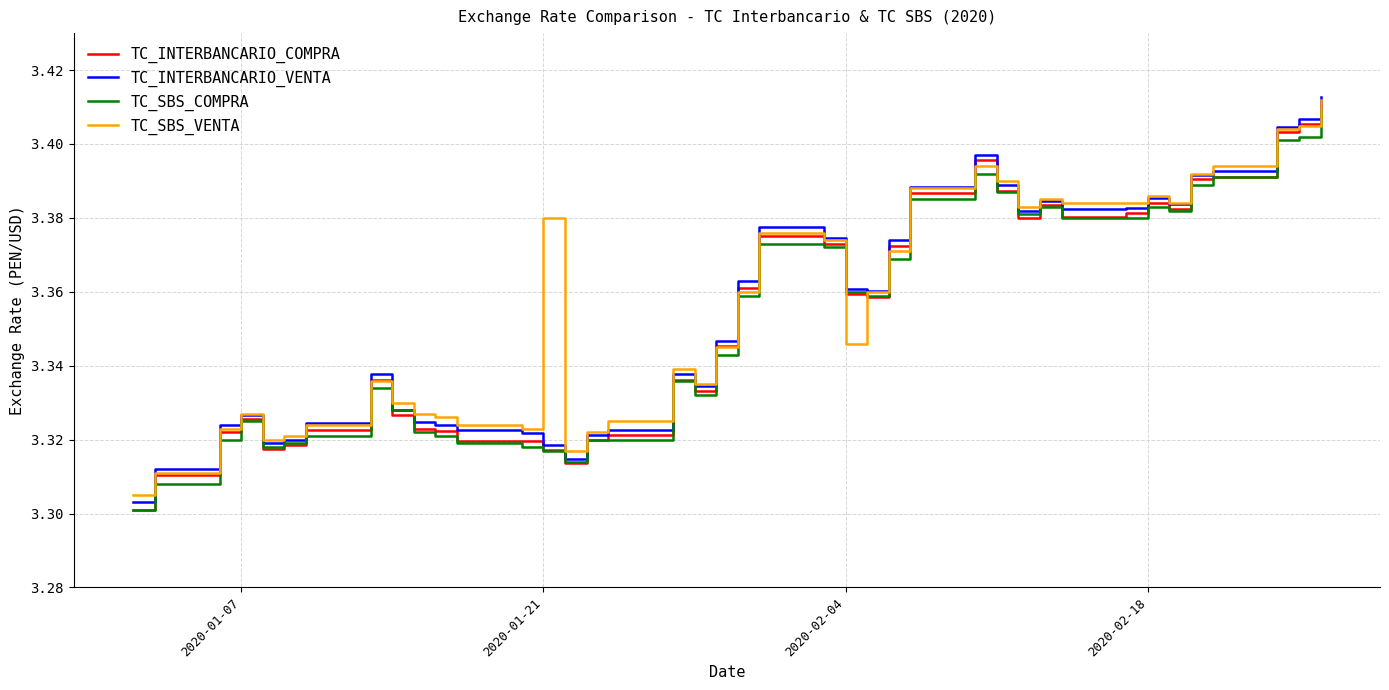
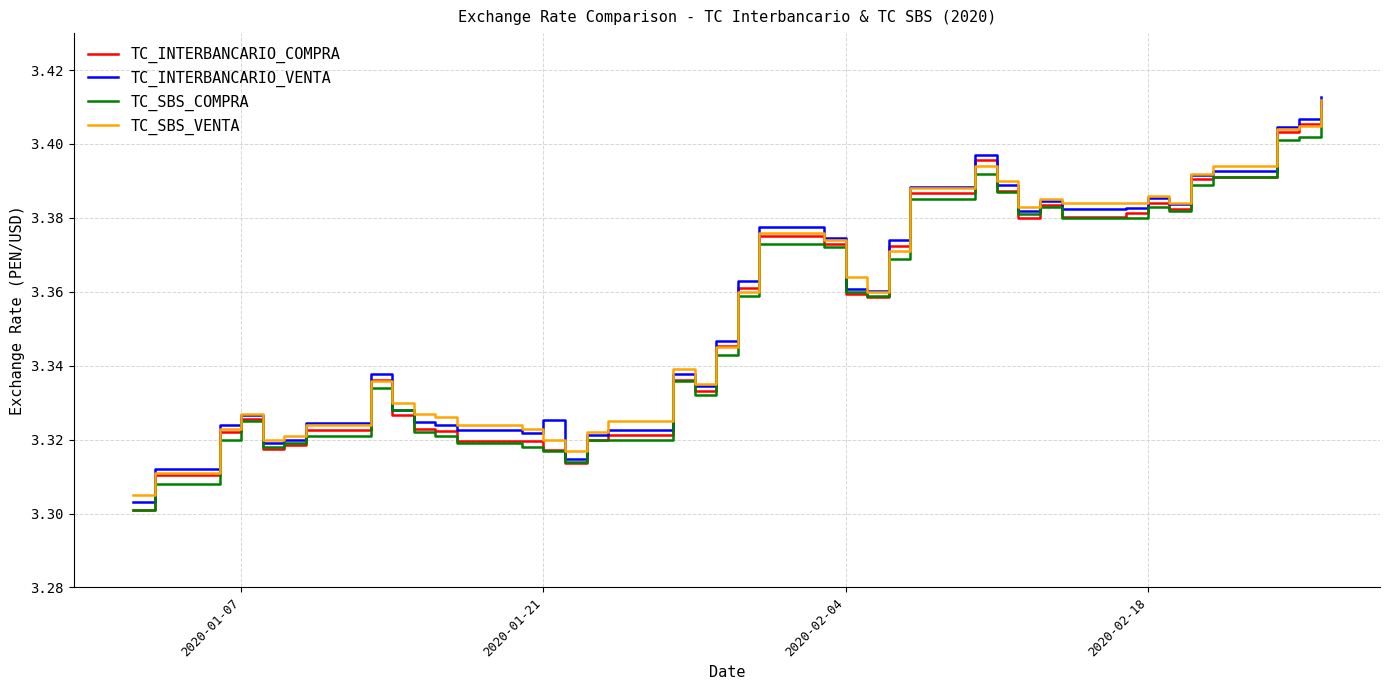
  {
    "TC_INTERBANCARIO_COMPRA": {
      "2020-02-18": 3.384
    },
    "TC_INTERBANCARIO_VENTA": {
-     "2020-01-21": 3.319,
+     "2020-01-21": 3.325,
      "2020-02-04": 3.361,
      "2020-02-18": 3.385
    },
    "TC_SBS_COMPRA": {
      "2020-02-18": 3.383
    },
    "TC_SBS_VENTA": {
-     "2020-01-21": 3.38,
-     "2020-02-04": 3.346,
+     "2020-01-21": 3.32,
+     "2020-02-04": 3.364,
      "2020-02-18": 3.386
    }
  }
